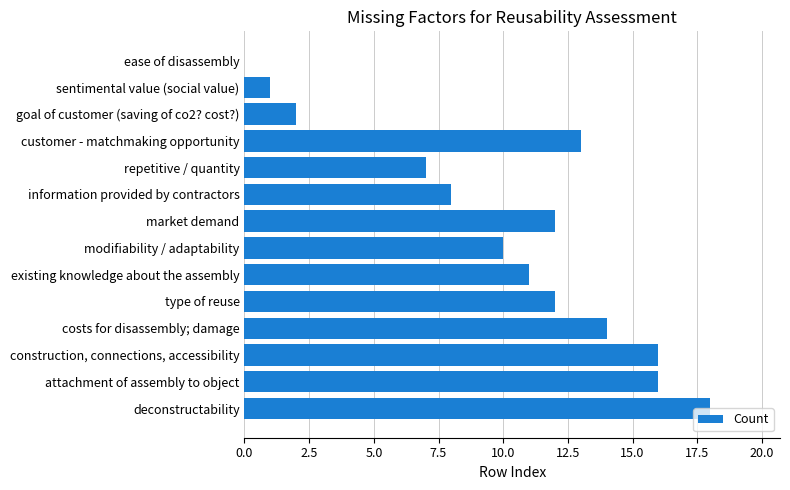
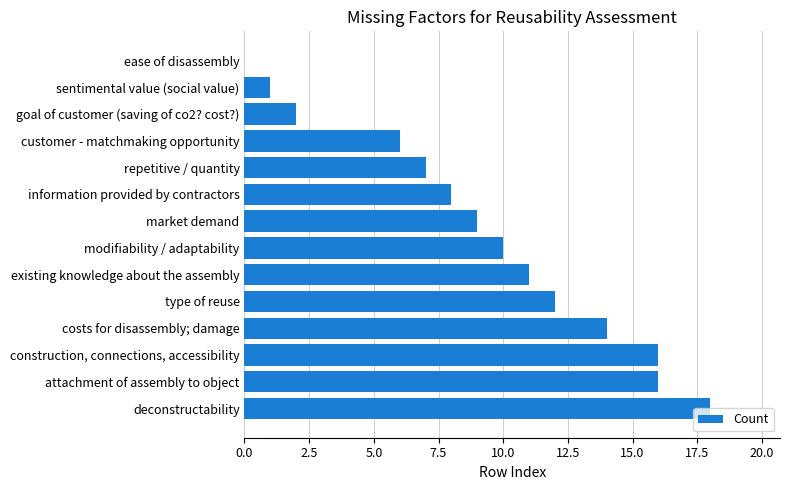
  {
    "ease of disassembly": 0,
    "sentimental value (social value)": 1,
    "goal of customer (saving of co2? cost?)": 2,
-   "customer - matchmaking opportunity": 13,
+   "customer - matchmaking opportunity": 6,
    "repetitive / quantity": 7,
    "information provided by contractors": 8,
-   "market demand": 12,
+   "market demand": 9,
    "modifiability / adaptability": 10,
    "existing knowledge about the assembly": 11,
    "type of reuse": 12,
    "costs for disassembly; damage": 14,
    "construction, connections, accessibility": 16,
    "attachment of assembly to object": 16
  }
